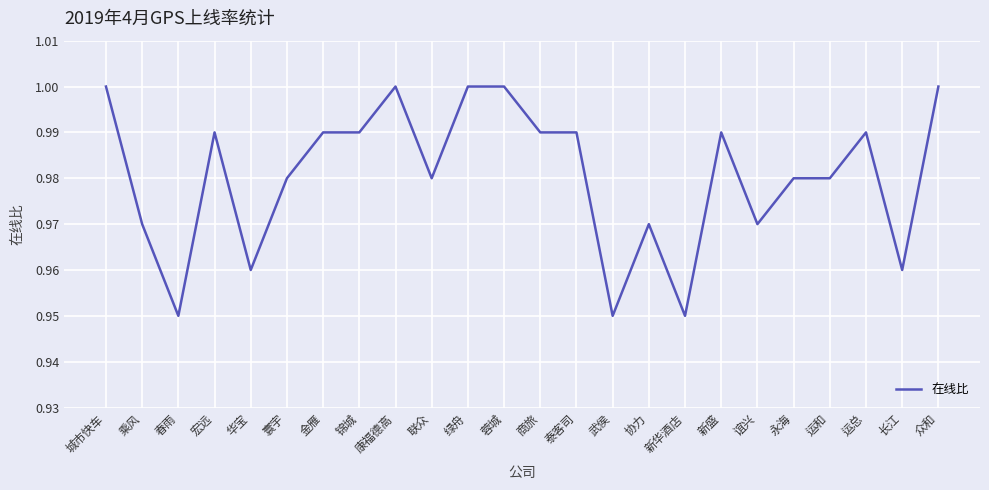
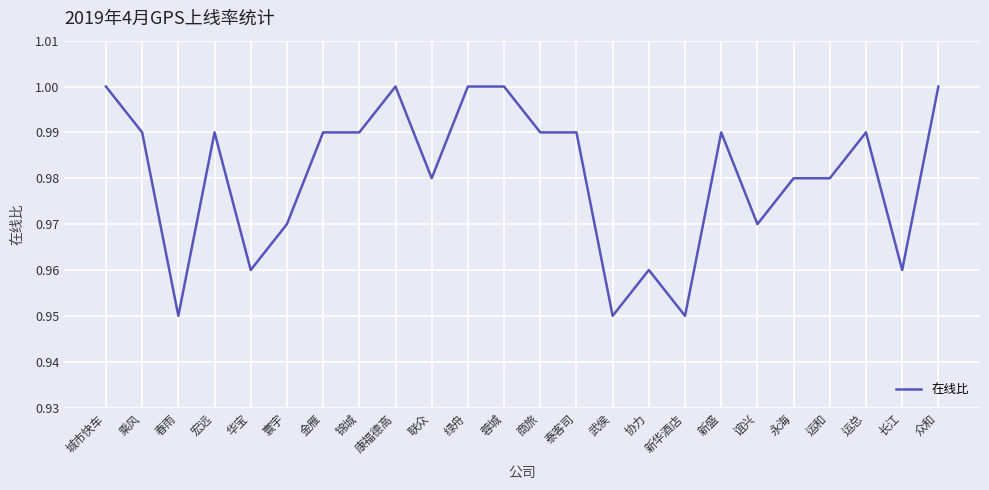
  {
    "城市快车": 1.00,
-   "乘风": 0.97,
+   "乘风": 0.99,
    "春雨": 0.95,
    "宏远": 0.99,
    "华宝": 0.96,
-   "寰宇": 0.98,
+   "寰宇": 0.97,
    "金雁": 0.99,
    "锦城": 0.99,
    "康福德高": 1.00,
    "联众": 0.98,
    "绿舟": 1.00,
    "蓉城": 1.00,
    "商旅": 0.99,
    "泰客司": 0.99,
    "武侯": 0.95,
-   "协力": 0.97,
+   "协力": 0.96,
    "新华酒店": 0.95,
    "新盛": 0.99,
    "谊兴": 0.97,
    "永海": 0.98,
    "运和": 0.98,
    "运总": 0.99,
    "长江": 0.96,
    "众和": 1.00
  }
